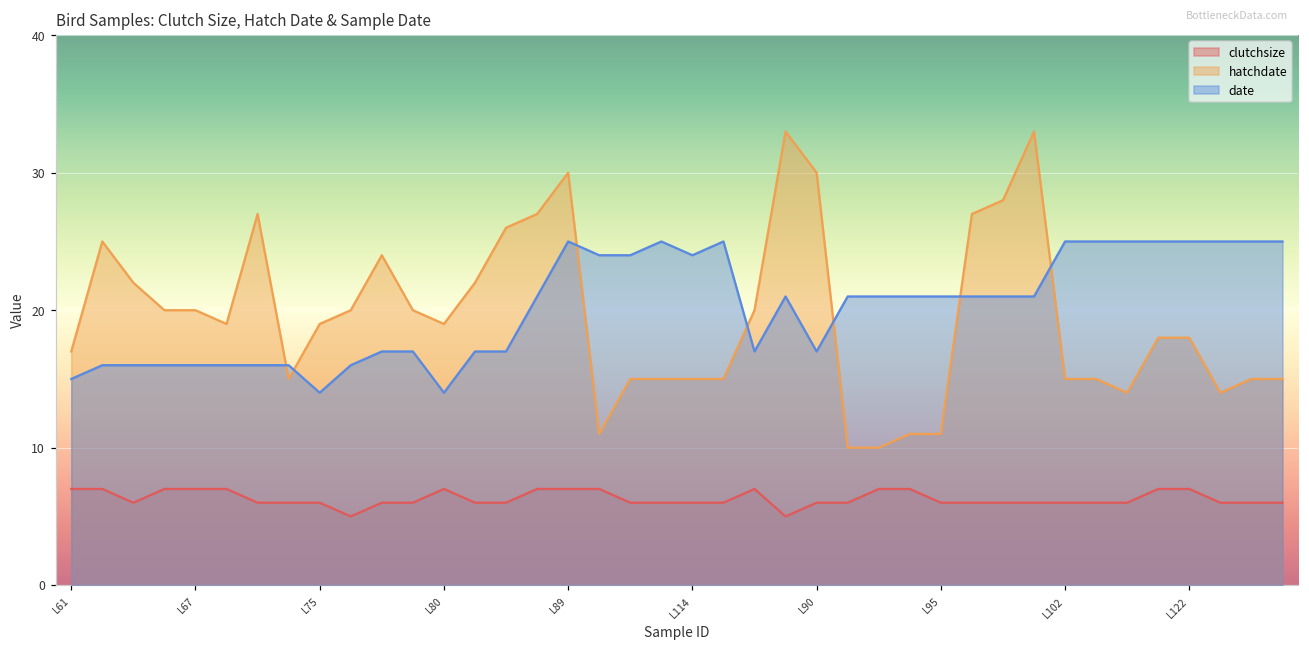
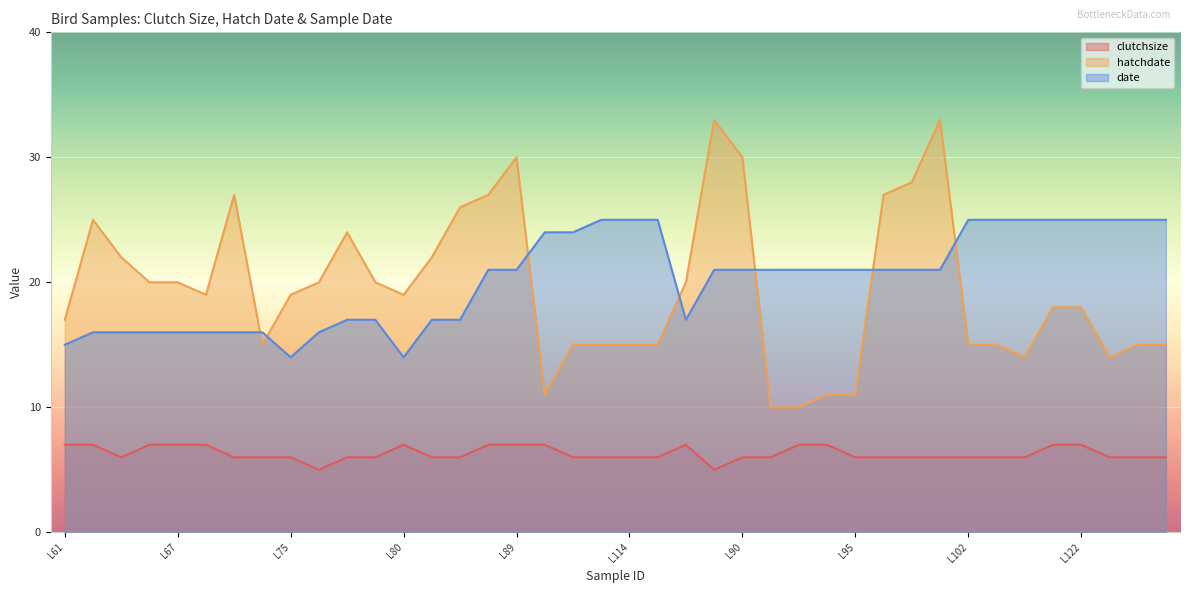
  {
    "date": {
      "L61": 15,
      "L67": 16,
      "L75": 14,
      "L80": 14,
-     "L89": 25,
-     "L114": 24,
-     "L90": 17,
+     "L89": 21,
+     "L114": 25,
+     "L90": 21,
      "L95": 21,
      "L102": 25,
      "L122": 25
    }
  }
